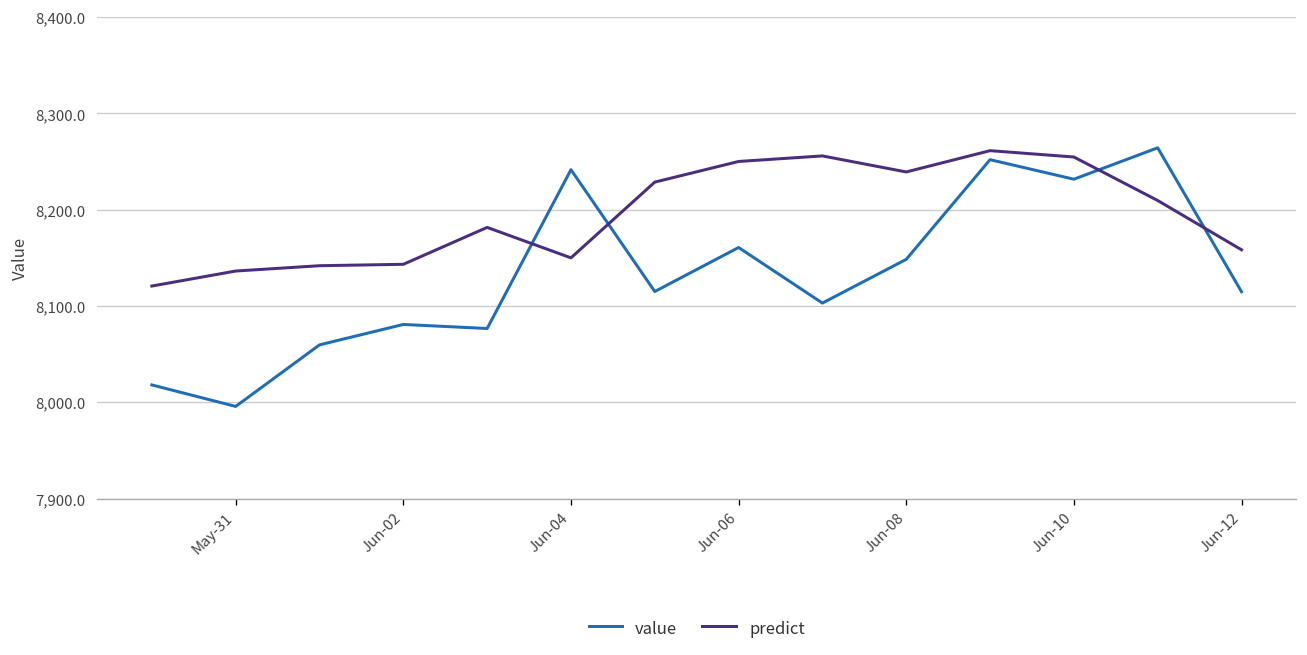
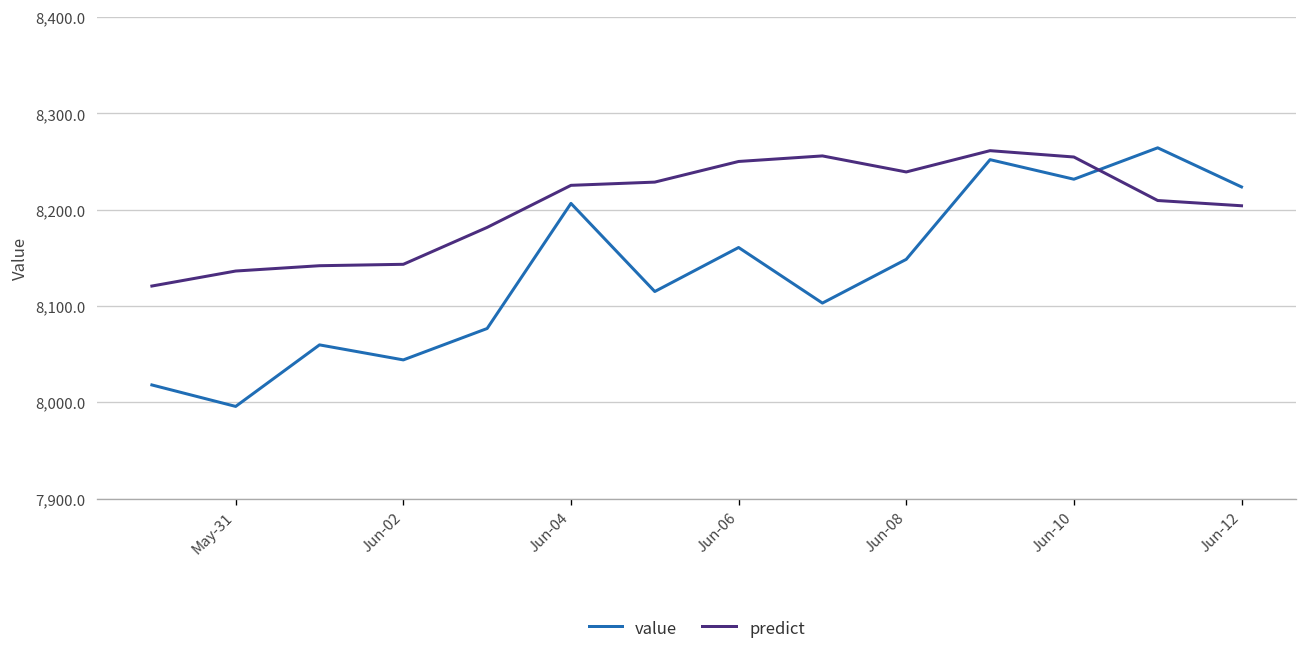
  {
    "value": {
      "May-31": "8,000",
-     "Jun-02": "8,080",
-     "Jun-04": "8,240",
+     "Jun-02": "8,040",
+     "Jun-04": "8,210",
      "Jun-06": "8,160",
      "Jun-08": "8,150",
      "Jun-10": "8,230",
-     "Jun-12": "8,110"
+     "Jun-12": "8,220"
    },
    "predict": {
      "May-31": "8,140",
      "Jun-02": "8,140",
-     "Jun-04": "8,150",
+     "Jun-04": "8,230",
      "Jun-06": "8,250",
      "Jun-08": "8,240",
      "Jun-10": "8,250",
-     "Jun-12": "8,160"
+     "Jun-12": "8,200"
    }
  }
